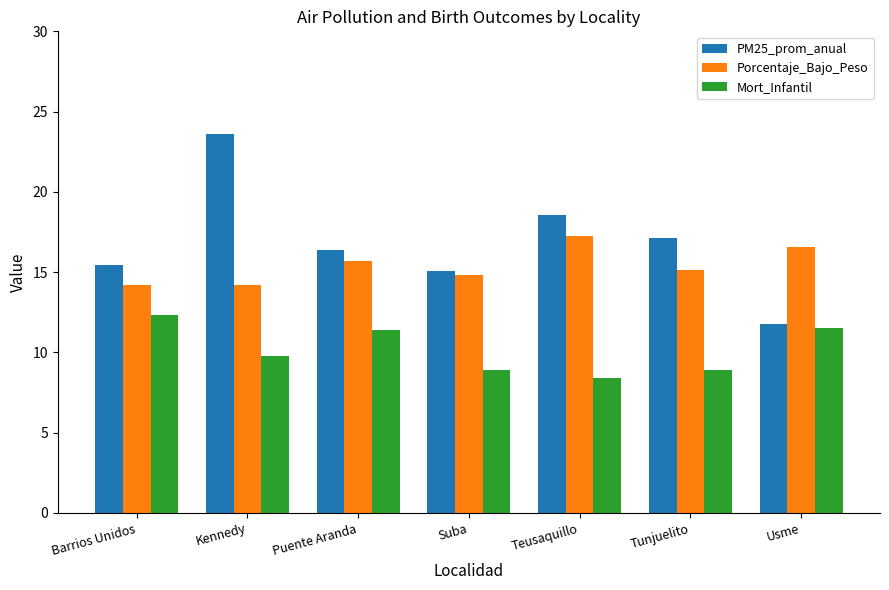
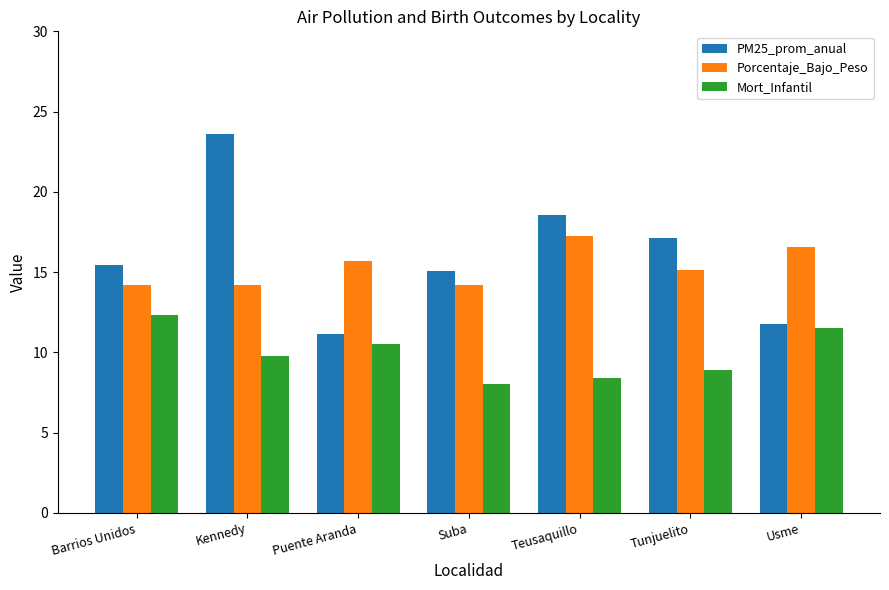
  {
    "PM25_prom_anual": {
      "Barrios Unidos": 15.4,
      "Kennedy": 23.6,
-     "Puente Aranda": 16.3,
+     "Puente Aranda": 11.1,
      "Suba": 15.1,
      "Teusaquillo": 18.5,
      "Tunjuelito": 17.1,
      "Usme": 11.8
    },
    "Porcentaje_Bajo_Peso": {
      "Barrios Unidos": 14.2,
      "Kennedy": 14.2,
      "Puente Aranda": 15.7,
-     "Suba": 14.8,
+     "Suba": 14.2,
      "Teusaquillo": 17.3,
      "Tunjuelito": 15.1,
      "Usme": 16.6
    },
    "Mort_Infantil": {
      "Barrios Unidos": 12.3,
      "Kennedy": 9.8,
-     "Puente Aranda": 11.4,
-     "Suba": 8.9,
+     "Puente Aranda": 10.5,
+     "Suba": 8.0,
      "Teusaquillo": 8.4,
      "Tunjuelito": 8.9,
      "Usme": 11.5
    }
  }
